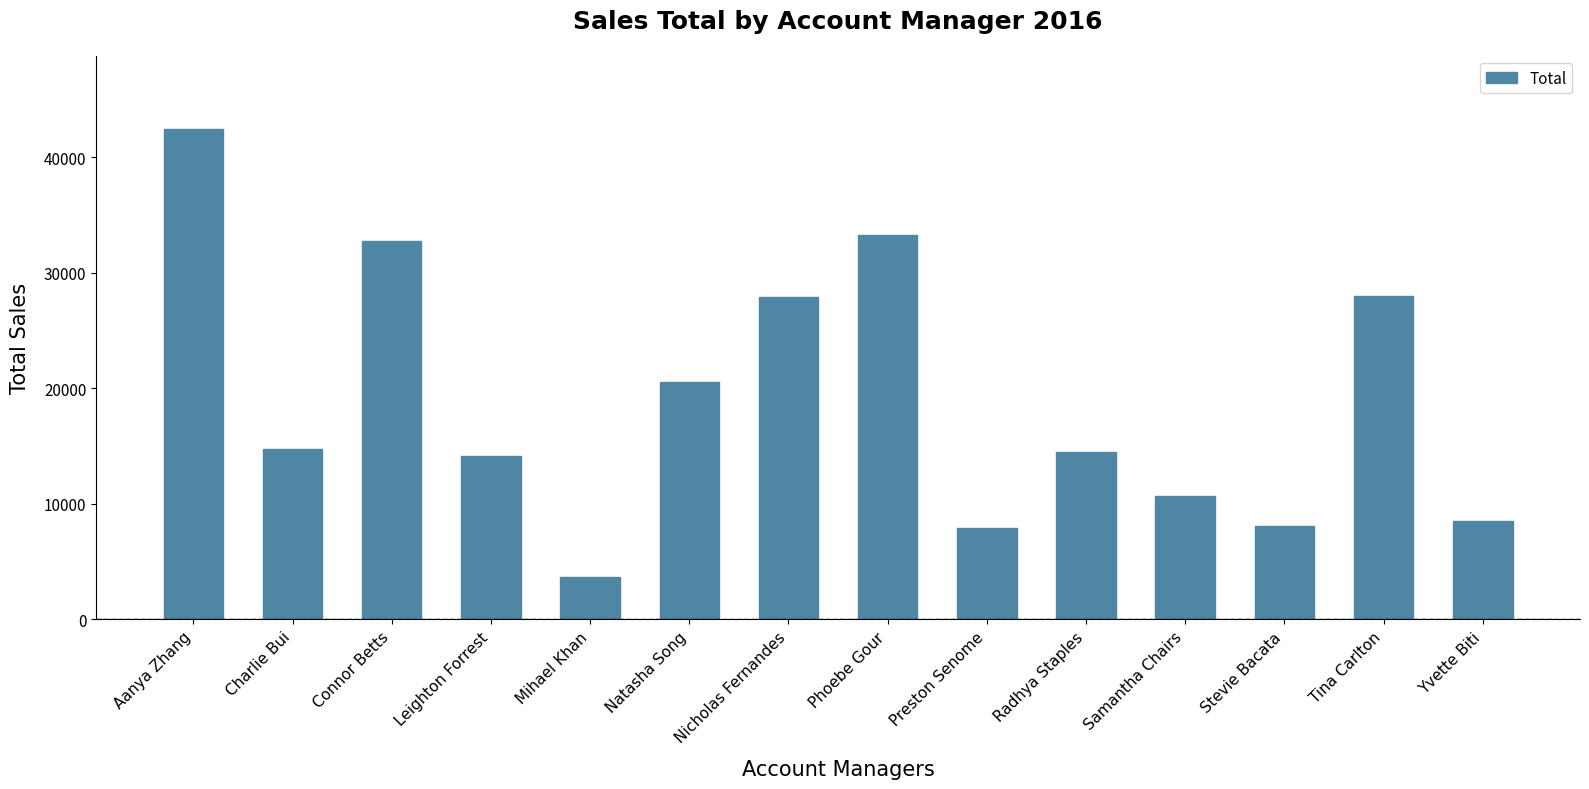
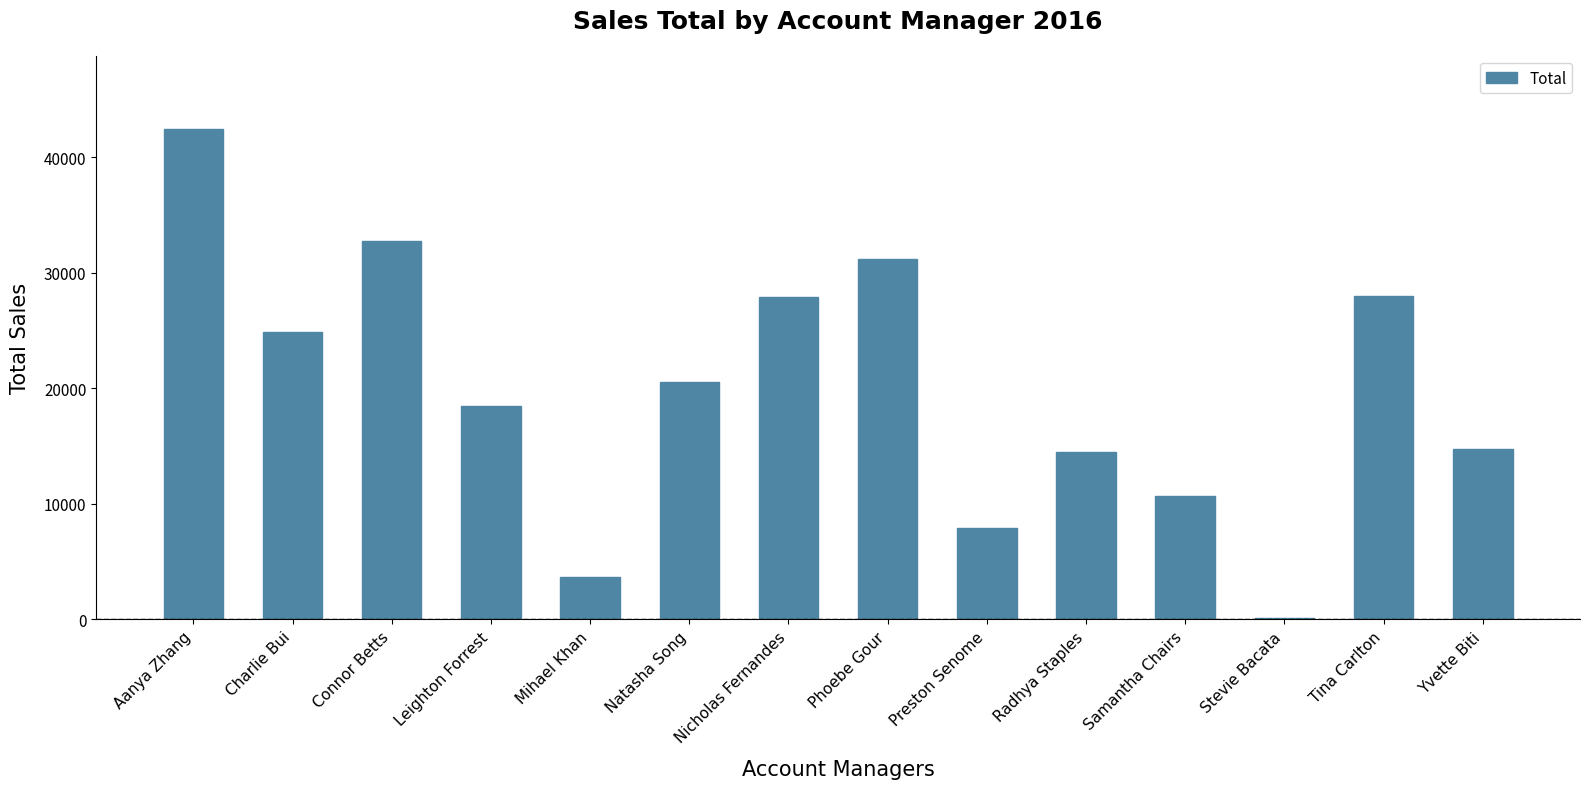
  {
    "Aanya Zhang": 42400,
-   "Charlie Bui": 14800,
+   "Charlie Bui": 24900,
    "Connor Betts": 32800,
-   "Leighton Forrest": 14200,
+   "Leighton Forrest": 18400,
    "Mihael Khan": 3600,
    "Natasha Song": 20600,
    "Nicholas Fernandes": 27900,
-   "Phoebe Gour": 33300,
+   "Phoebe Gour": 31200,
    "Preston Senome": 7900,
    "Radhya Staples": 14500,
    "Samantha Chairs": 10700,
-   "Stevie Bacata": 8100,
+   "Stevie Bacata": 100,
    "Tina Carlton": 28000,
-   "Yvette Biti": 8500
+   "Yvette Biti": 14800
  }
